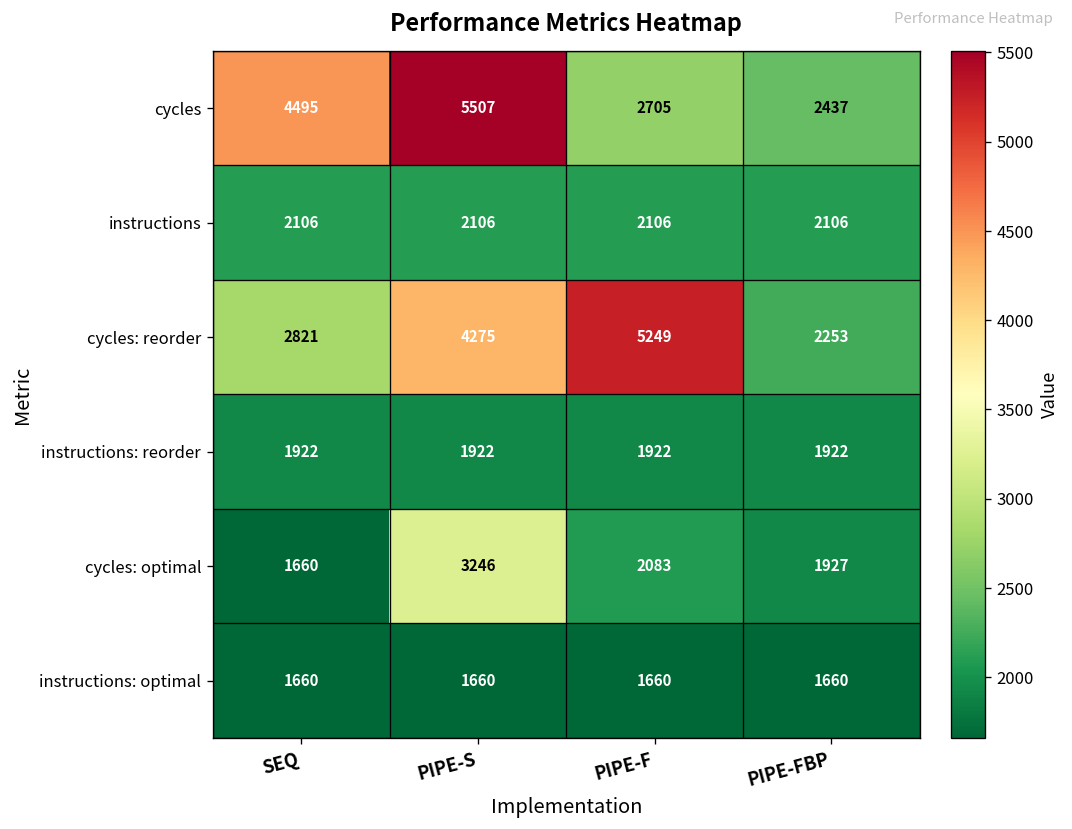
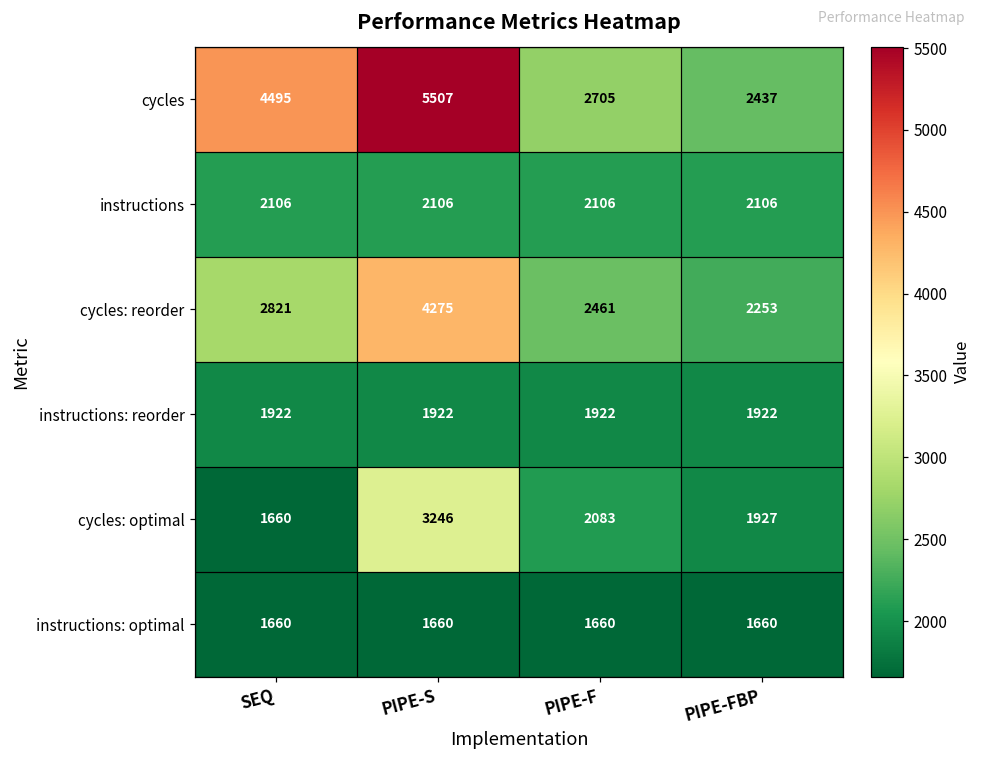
  {
    "cycles": {
      "SEQ": 4495,
      "PIPE-S": 5507,
      "PIPE-F": 2705,
      "PIPE-FBP": 2437
    },
    "instructions": {
      "SEQ": 2106,
      "PIPE-S": 2106,
      "PIPE-F": 2106,
      "PIPE-FBP": 2106
    },
    "cycles: reorder": {
      "SEQ": 2821,
      "PIPE-S": 4275,
-     "PIPE-F": 5249,
+     "PIPE-F": 2461,
      "PIPE-FBP": 2253
    },
    "instructions: reorder": {
      "SEQ": 1922,
      "PIPE-S": 1922,
      "PIPE-F": 1922,
      "PIPE-FBP": 1922
    },
    "cycles: optimal": {
      "SEQ": 1660,
      "PIPE-S": 3246,
      "PIPE-F": 2083,
      "PIPE-FBP": 1927
    },
    "instructions: optimal": {
      "SEQ": 1660,
      "PIPE-S": 1660,
      "PIPE-F": 1660,
      "PIPE-FBP": 1660
    }
  }
